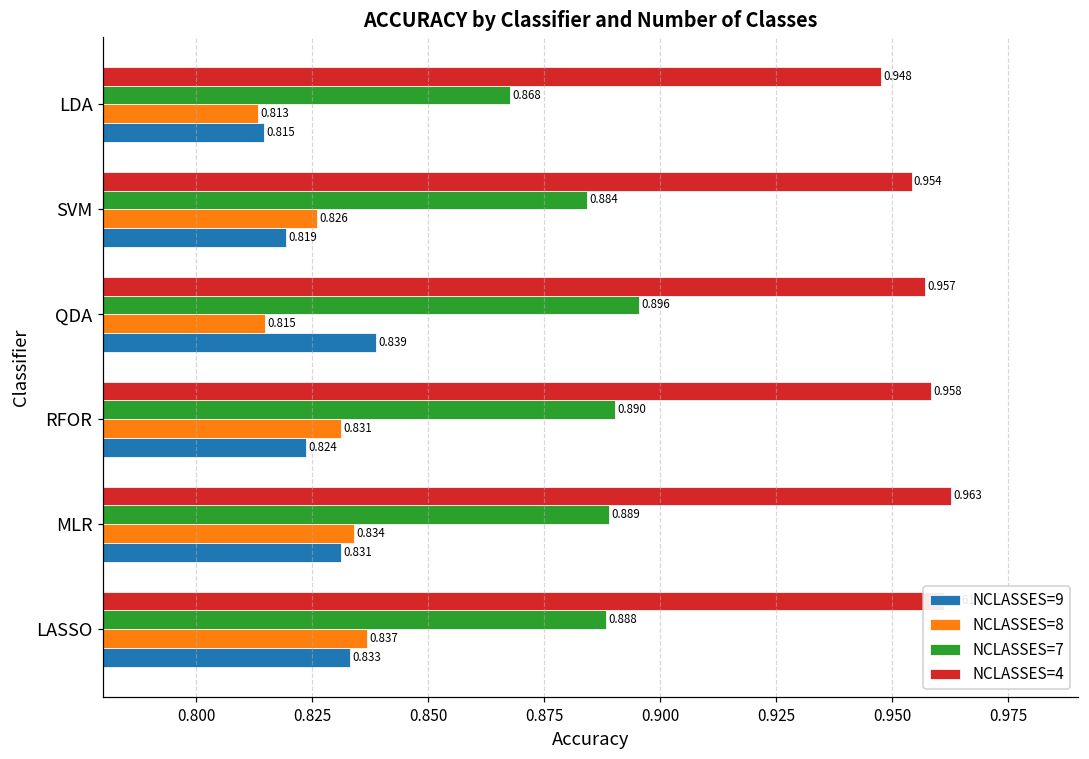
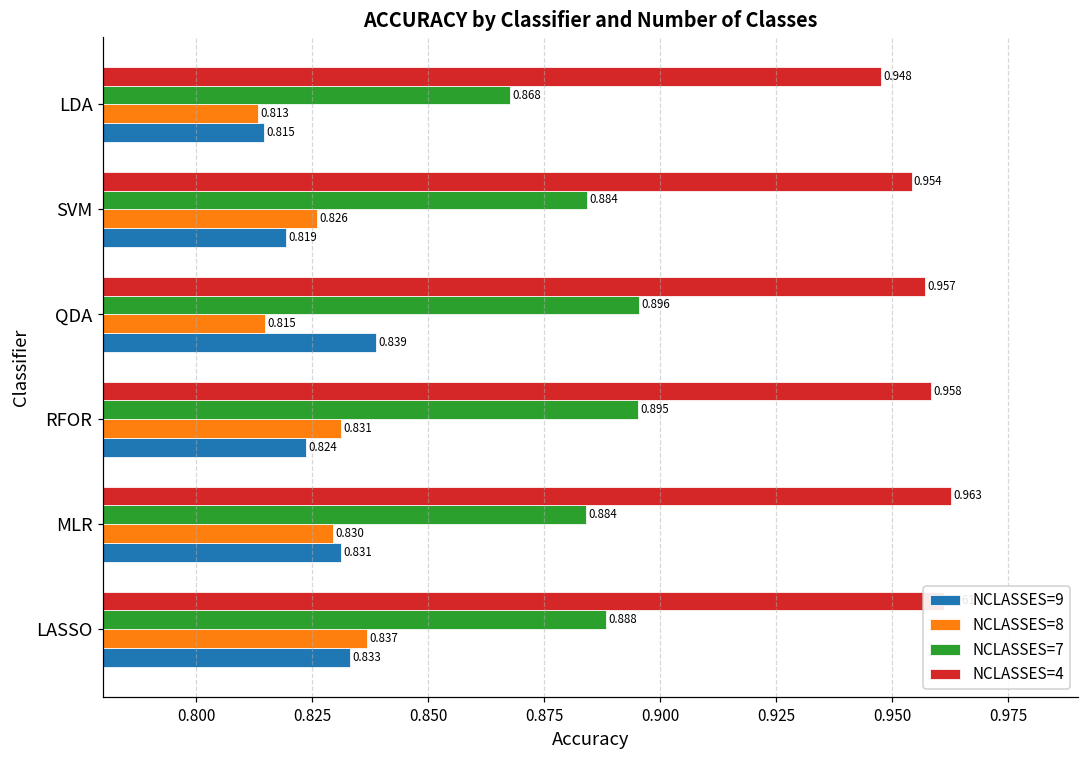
  {
    "NCLASSES=9": {
      "LDA": 0.815,
      "SVM": 0.819,
      "QDA": 0.839,
      "RFOR": 0.824,
      "MLR": 0.831,
      "LASSO": 0.833
    },
    "NCLASSES=8": {
      "LDA": 0.813,
      "SVM": 0.826,
      "QDA": 0.815,
      "RFOR": 0.831,
-     "MLR": 0.834,
+     "MLR": 0.830,
      "LASSO": 0.837
    },
    "NCLASSES=7": {
      "LDA": 0.868,
      "SVM": 0.884,
      "QDA": 0.896,
-     "RFOR": 0.890,
-     "MLR": 0.889,
+     "RFOR": 0.895,
+     "MLR": 0.884,
      "LASSO": 0.888
    },
    "NCLASSES=4": {
      "LDA": 0.948,
      "SVM": 0.954,
      "QDA": 0.957,
      "RFOR": 0.958,
      "MLR": 0.963
    }
  }
